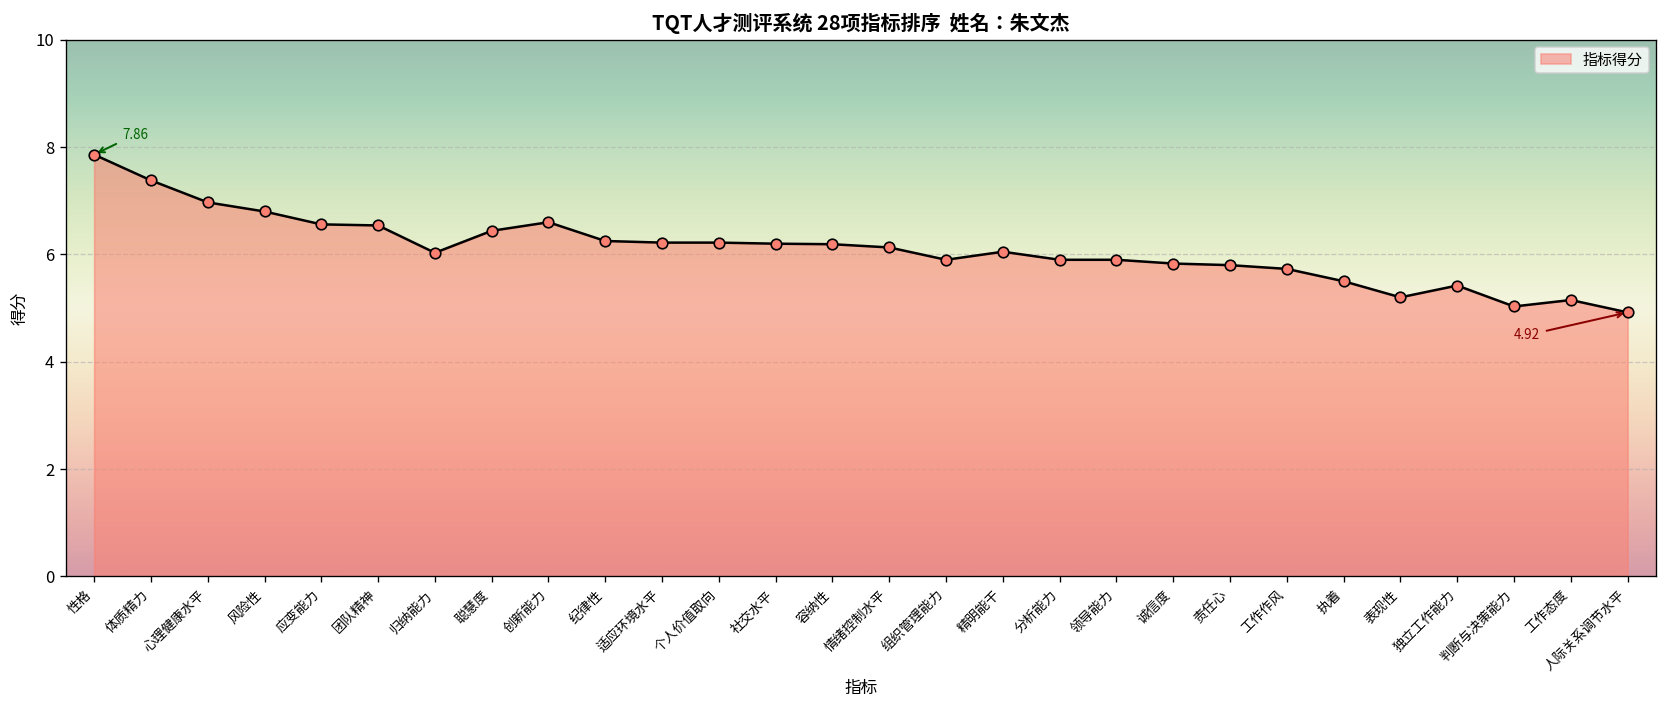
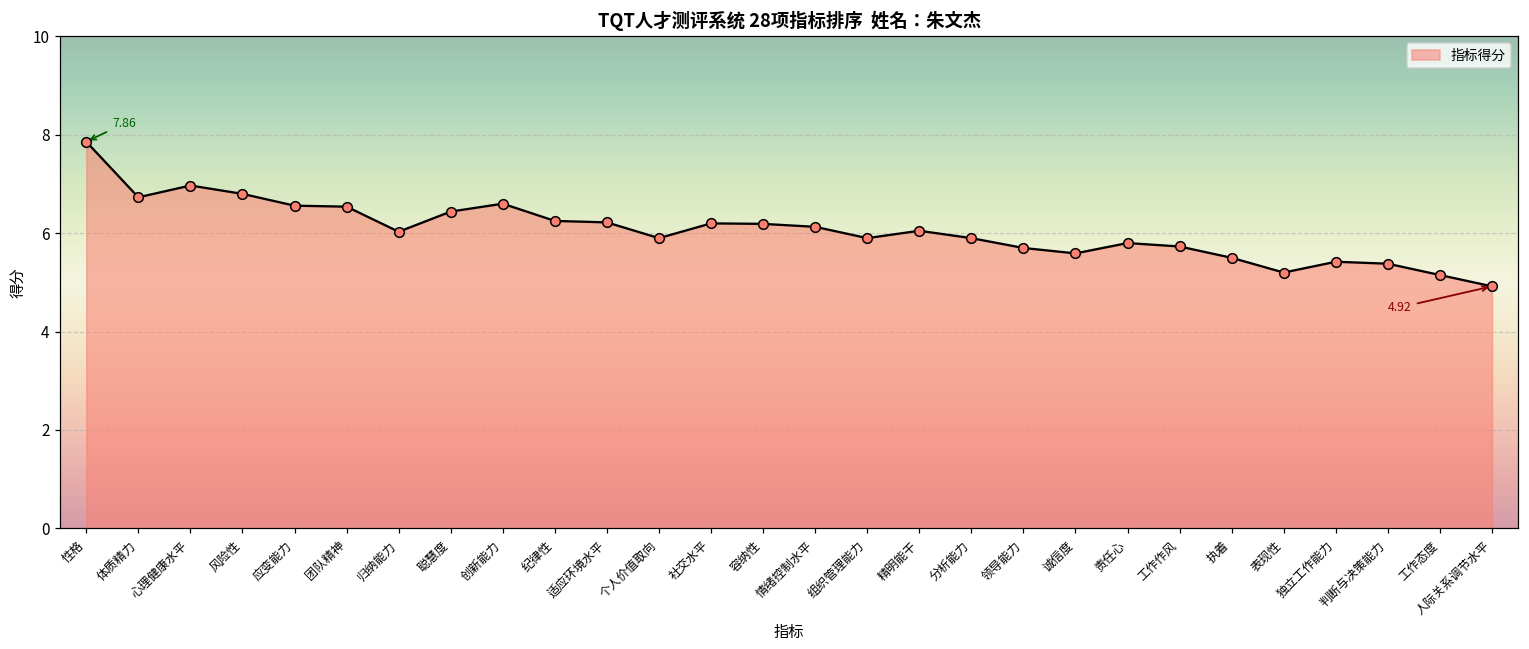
  {
-   "体质精力": 7.4,
+   "体质精力": 6.7,
    "心理健康水平": 7.0,
    "风险性": 6.8,
    "应变能力": 6.6,
    "团队精神": 6.5,
    "归纳能力": 6.0,
    "聪慧度": 6.4,
    "创新能力": 6.6,
    "纪律性": 6.3,
    "适应环境水平": 6.2,
-   "个人价值取向": 6.2,
+   "个人价值取向": 5.9,
    "社交水平": 6.2,
    "容纳性": 6.2,
    "情绪控制水平": 6.1,
    "组织管理能力": 5.9,
    "精明能干": 6.1,
    "分析能力": 5.9,
-   "领导能力": 5.9,
-   "诚信度": 5.8,
+   "领导能力": 5.7,
+   "诚信度": 5.6,
    "责任心": 5.8,
    "工作作风": 5.7,
    "执着": 5.5,
    "表现性": 5.2,
    "独立工作能力": 5.4,
-   "判断与决策能力": 5.0,
+   "判断与决策能力": 5.4,
    "工作态度": 5.2
  }
